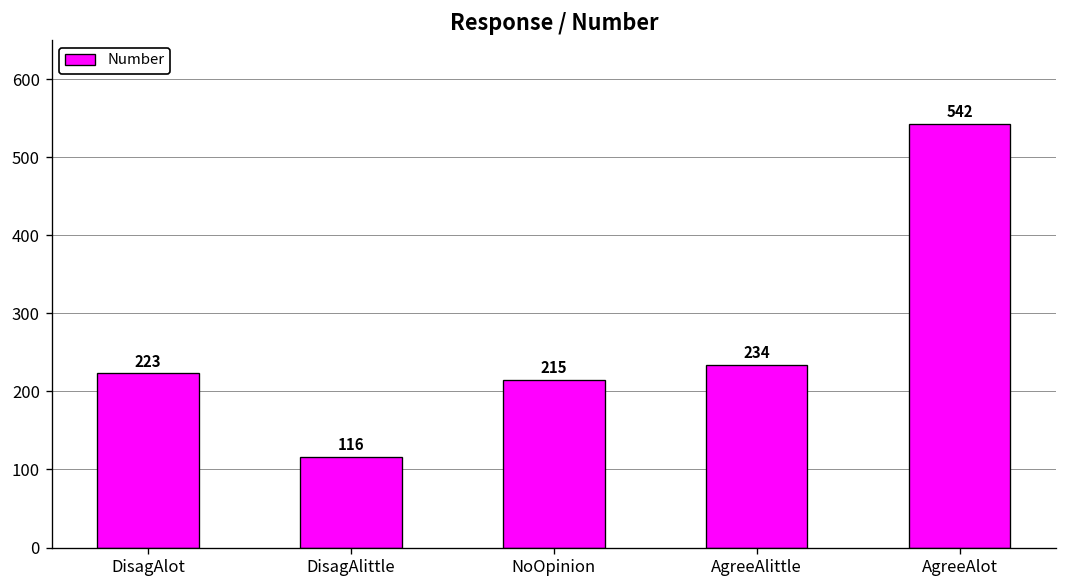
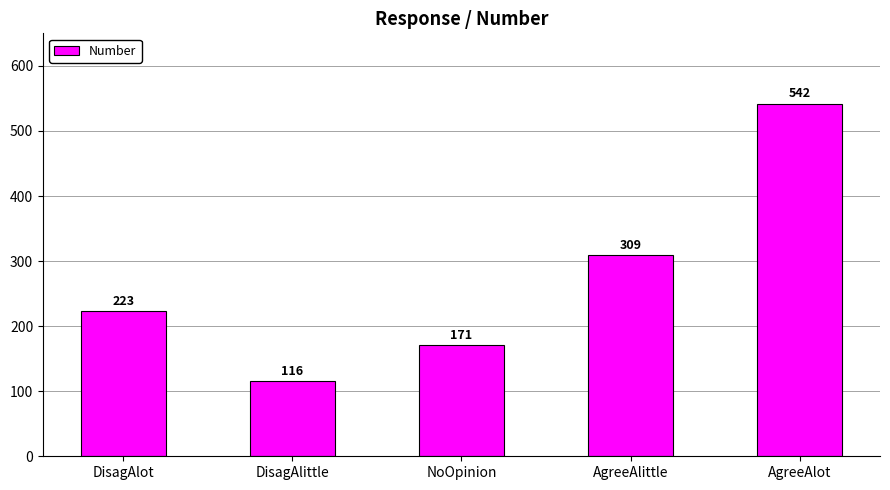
  {
    "DisagAlot": 223,
    "DisagAlittle": 116,
-   "NoOpinion": 215,
-   "AgreeAlittle": 234,
+   "NoOpinion": 171,
+   "AgreeAlittle": 309,
    "AgreeAlot": 542
  }
